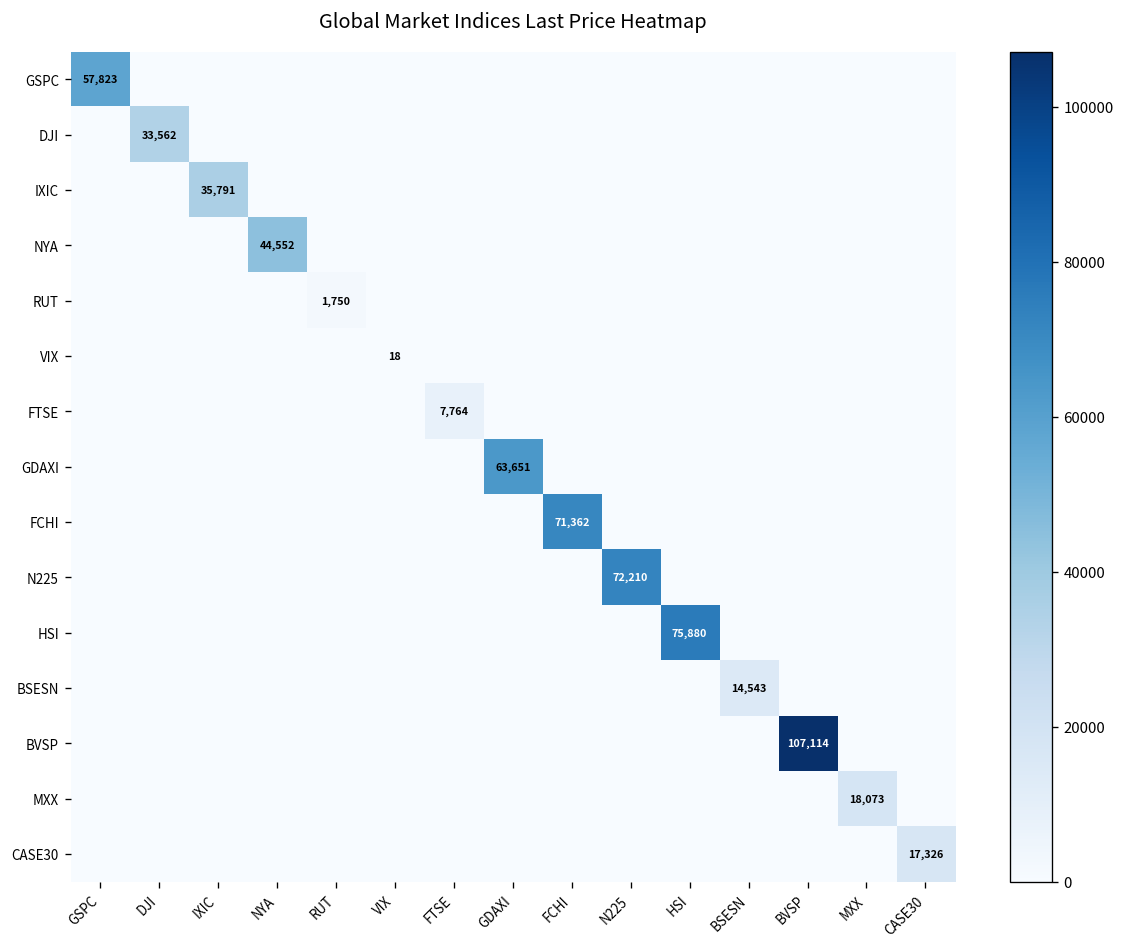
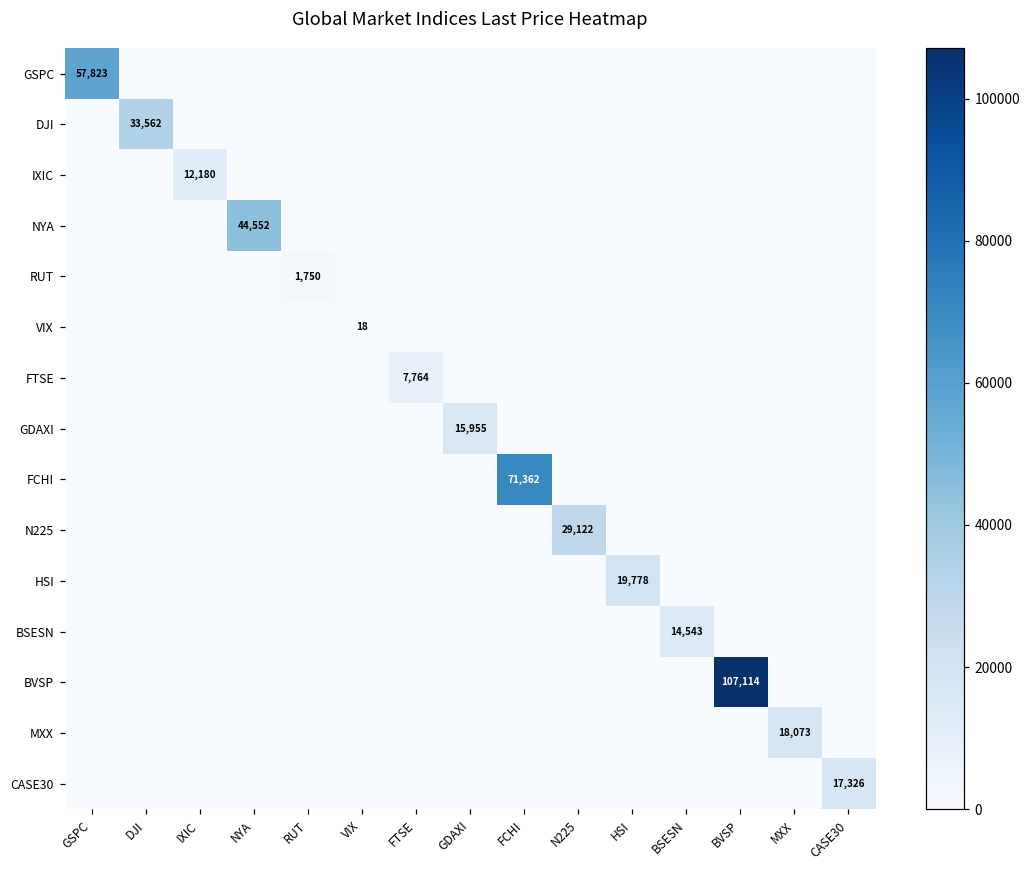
  {
    "GSPC": {
      "GSPC": "57,823"
    },
    "DJI": {
      "DJI": "33,562"
    },
    "IXIC": {
-     "IXIC": "35,791"
+     "IXIC": "12,180"
    },
    "NYA": {
      "NYA": "44,552"
    },
    "RUT": {
      "RUT": "1,750"
    },
    "VIX": {
      "VIX": "18"
    },
    "FTSE": {
      "FTSE": "7,764"
    },
    "GDAXI": {
-     "GDAXI": "63,651"
+     "GDAXI": "15,955"
    },
    "FCHI": {
      "FCHI": "71,362"
    },
    "N225": {
-     "N225": "72,210"
+     "N225": "29,122"
    },
    "HSI": {
-     "HSI": "75,880"
+     "HSI": "19,778"
    },
    "BSESN": {
      "BSESN": "14,543"
    },
    "BVSP": {
      "BVSP": "107,114"
    },
    "MXX": {
      "MXX": "18,073"
    },
    "CASE30": {
      "CASE30": "17,326"
    }
  }
